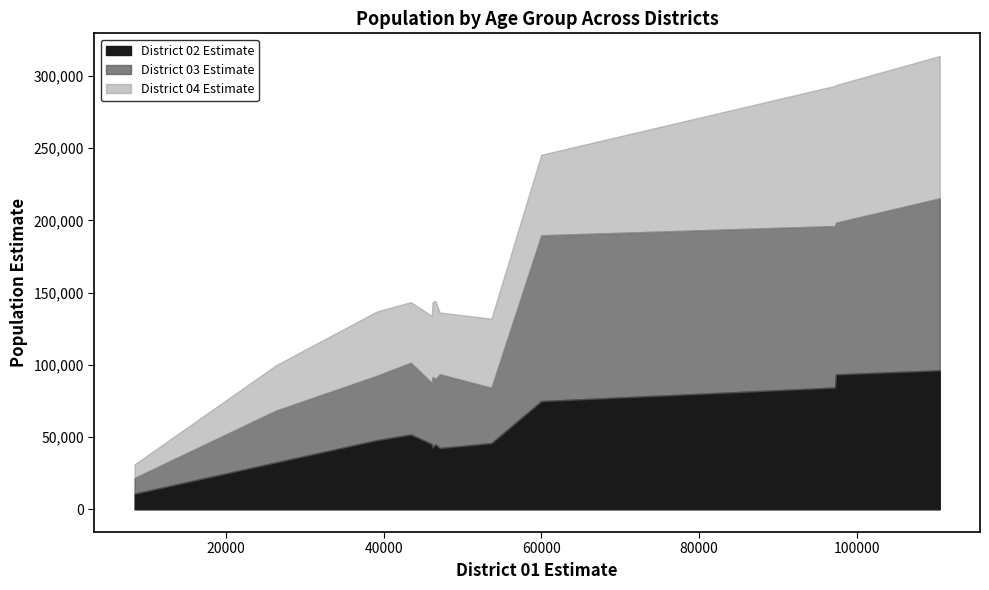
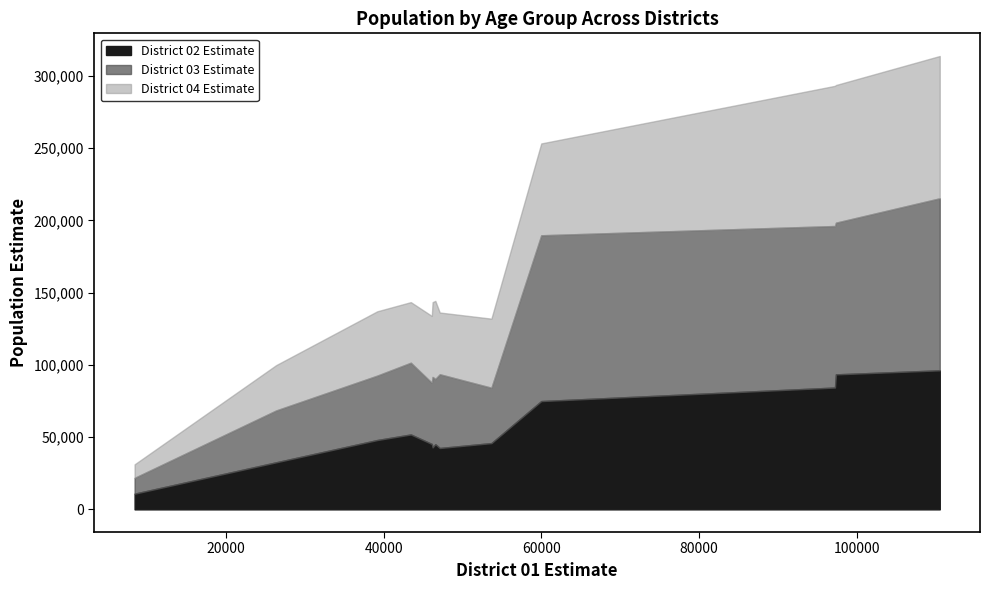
  {
    "District 02 Estimate": {
      "60000": "75,000"
    },
    "District 03 Estimate": {
      "60000": "115,000"
    },
    "District 04 Estimate": {
-     "60000": "56,000"
+     "60000": "64,000"
    }
  }
